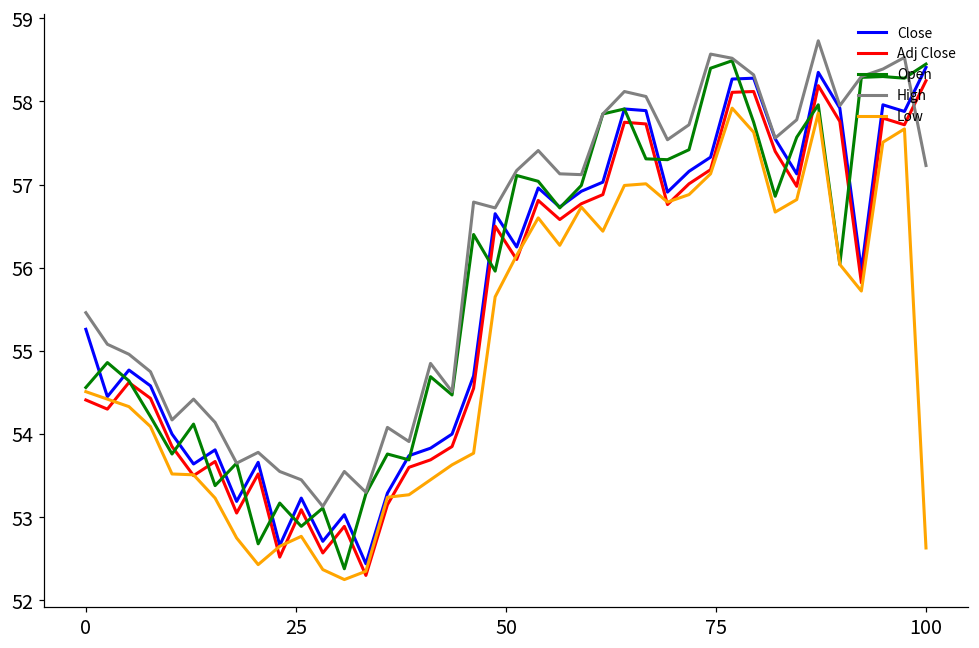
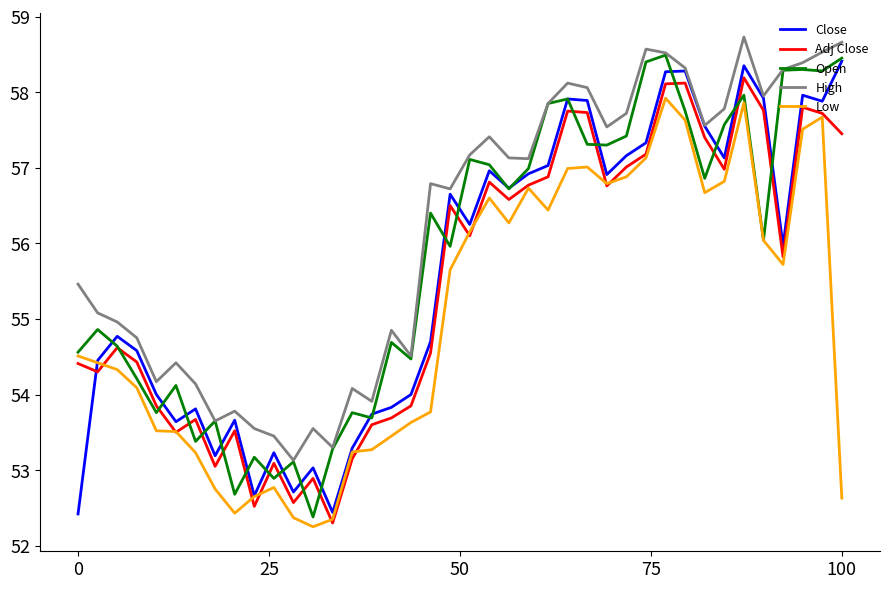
  {
    "Close": {
-     "0": 55.3,
+     "0": 52.4,
      "100": 58.4
    },
    "Adj Close": {
      "0": 54.4,
-     "100": 58.3
+     "100": 57.5
    },
    "Open": {
      "0": 54.6,
      "100": 58.5
    },
    "High": {
      "0": 55.5,
-     "100": 57.2
+     "100": 58.7
    },
    "Low": {
      "0": 54.5,
      "100": 52.6
    }
  }
